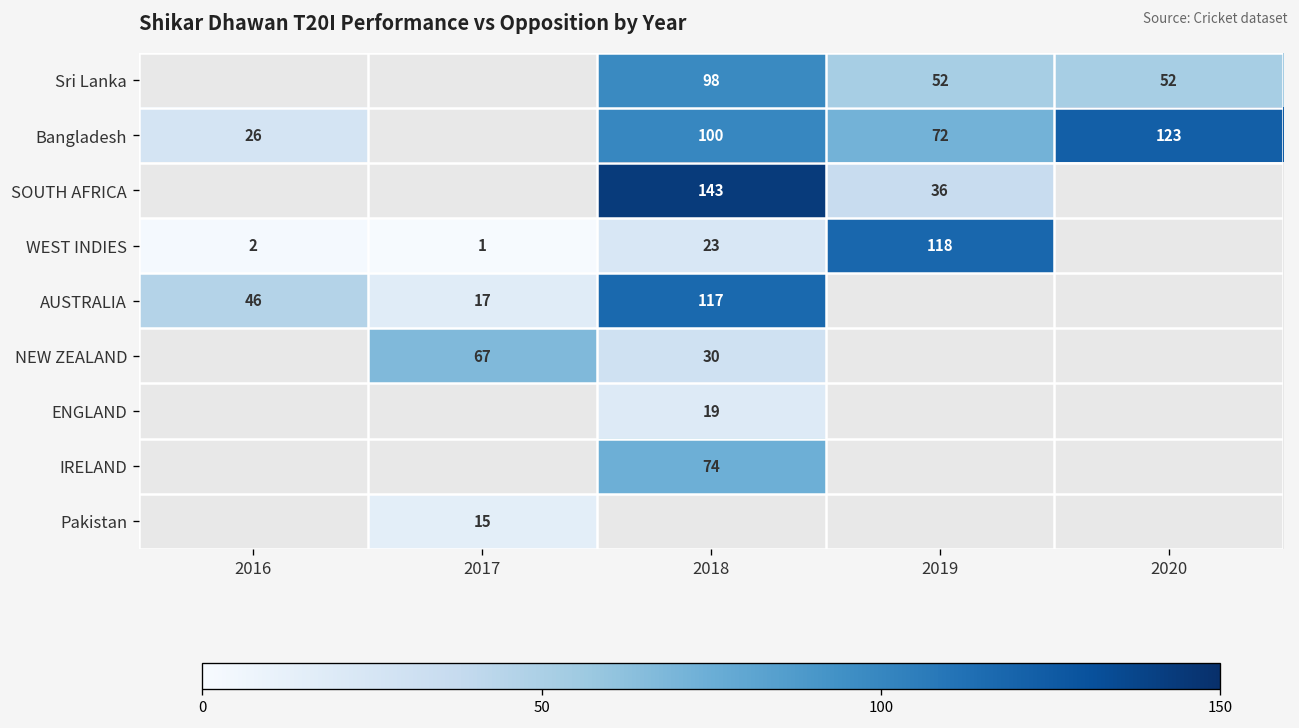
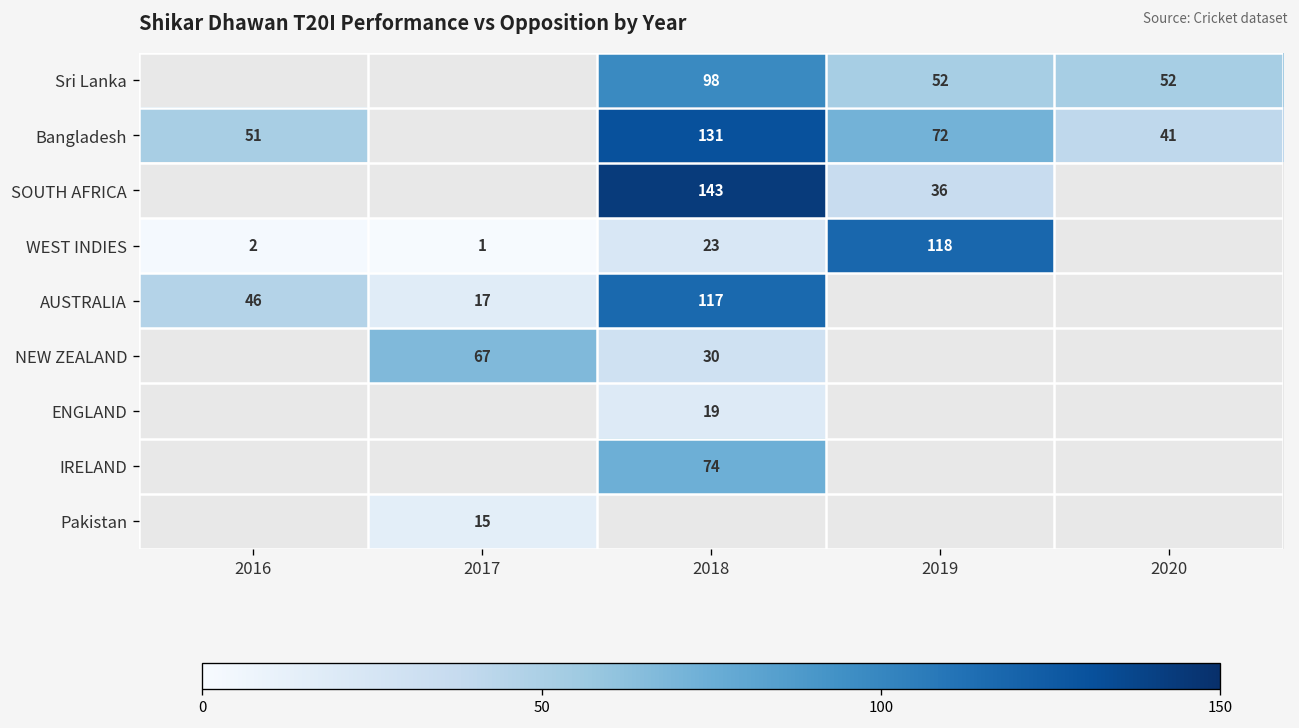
  {
    "Sri Lanka": {
      "2018": 98,
      "2019": 52,
      "2020": 52
    },
    "Bangladesh": {
-     "2016": 26,
-     "2018": 100,
+     "2016": 51,
+     "2018": 131,
      "2019": 72,
-     "2020": 123
+     "2020": 41
    },
    "SOUTH AFRICA": {
      "2018": 143,
      "2019": 36
    },
    "WEST INDIES": {
      "2016": 2,
      "2017": 1,
      "2018": 23,
      "2019": 118
    },
    "AUSTRALIA": {
      "2016": 46,
      "2017": 17,
      "2018": 117
    },
    "NEW ZEALAND": {
      "2017": 67,
      "2018": 30
    },
    "ENGLAND": {
      "2018": 19
    },
    "IRELAND": {
      "2018": 74
    },
    "Pakistan": {
      "2017": 15
    }
  }
